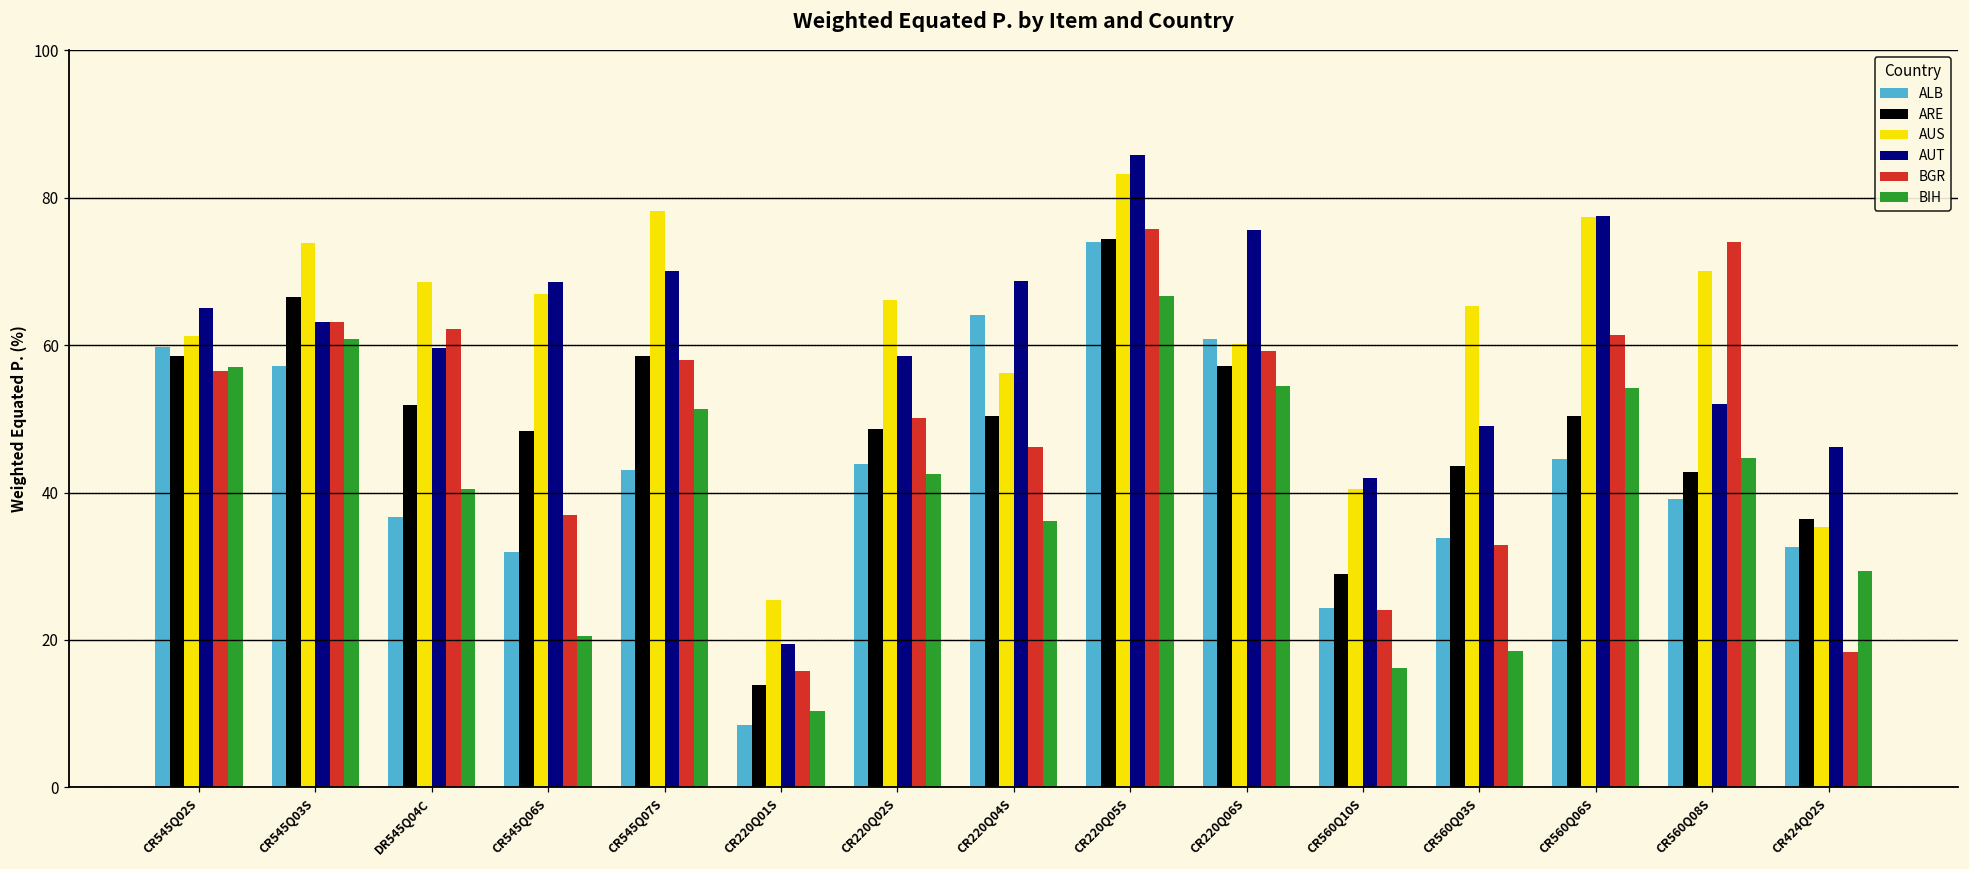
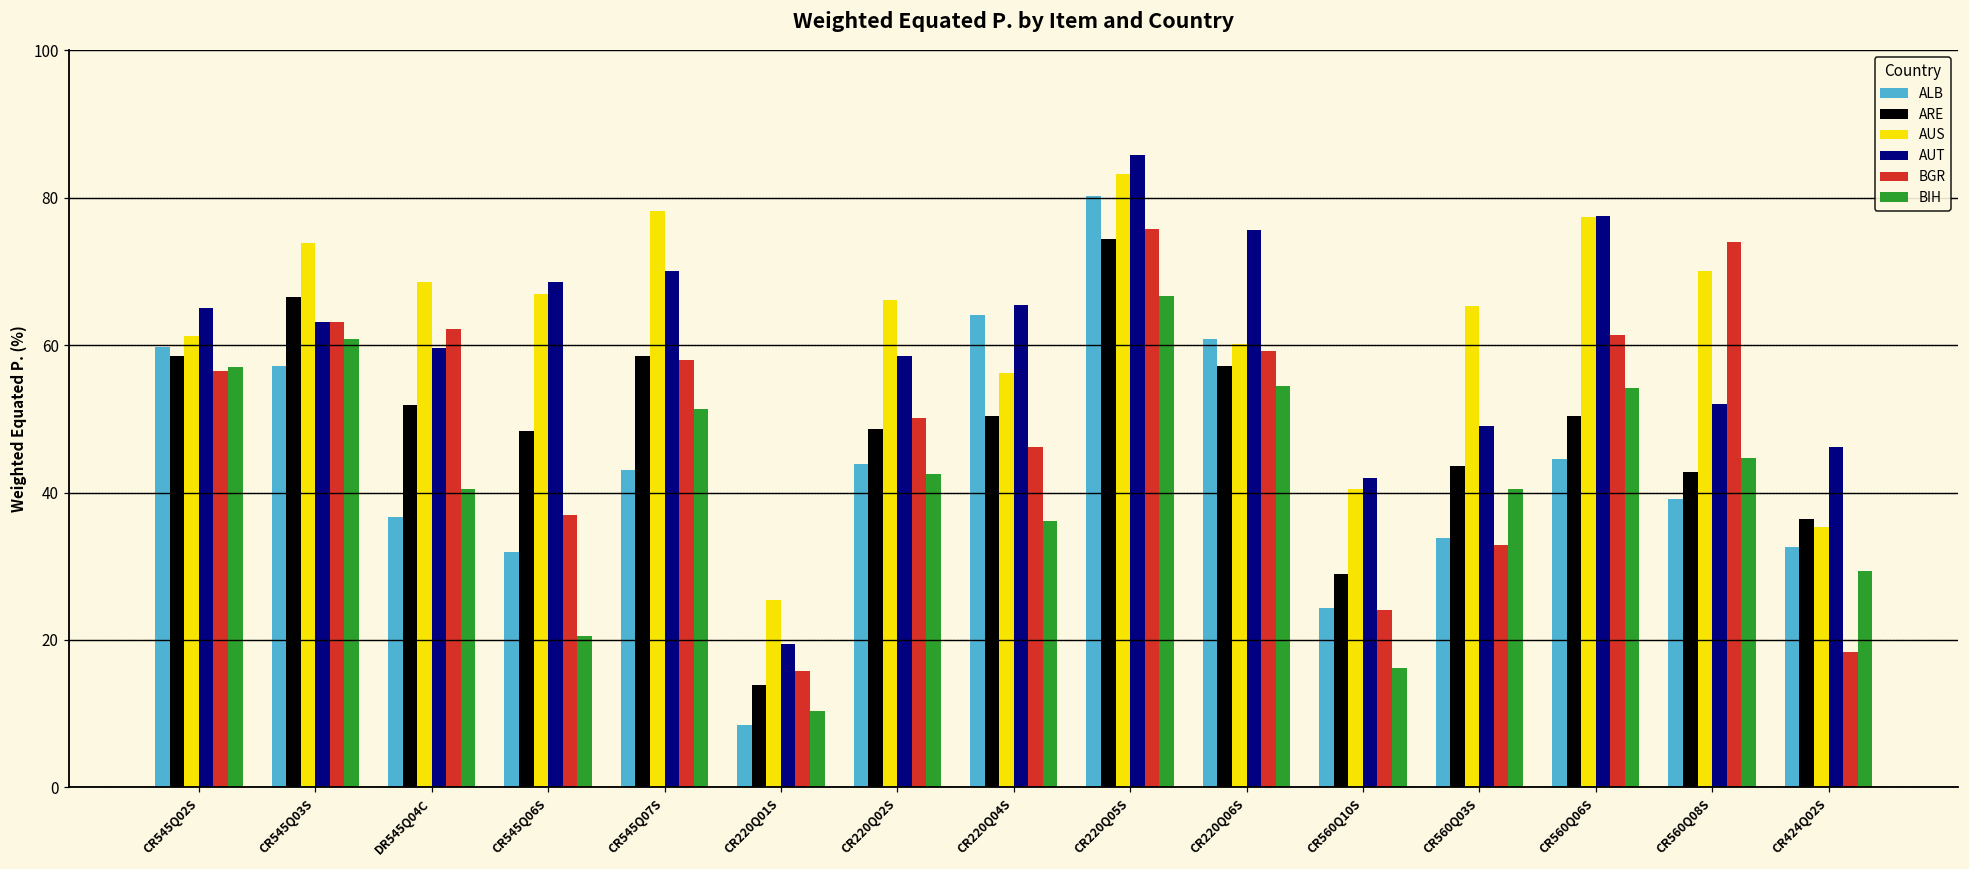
  {
    "ALB": {
      "CR545Q02S": 60,
      "CR545Q03S": 57,
      "DR545Q04C": 37,
      "CR545Q06S": 32,
      "CR545Q07S": 43,
      "CR220Q01S": 8,
      "CR220Q02S": 44,
      "CR220Q04S": 64,
-     "CR220Q05S": 74,
+     "CR220Q05S": 80,
      "CR220Q06S": 61,
      "CR560Q10S": 24,
      "CR560Q03S": 34,
      "CR560Q06S": 45,
      "CR560Q08S": 39,
      "CR424Q02S": 33
    },
    "ARE": {
      "CR545Q02S": 59,
      "CR545Q03S": 67,
      "DR545Q04C": 52,
      "CR545Q06S": 48,
      "CR545Q07S": 58,
      "CR220Q01S": 14,
      "CR220Q02S": 49,
      "CR220Q04S": 50,
      "CR220Q05S": 74,
      "CR220Q06S": 57,
      "CR560Q10S": 29,
      "CR560Q03S": 44,
      "CR560Q06S": 50,
      "CR560Q08S": 43,
      "CR424Q02S": 36
    },
    "AUS": {
      "CR545Q02S": 61,
      "CR545Q03S": 74,
      "DR545Q04C": 69,
      "CR545Q06S": 67,
      "CR545Q07S": 78,
      "CR220Q01S": 25,
      "CR220Q02S": 66,
      "CR220Q04S": 56,
      "CR220Q05S": 83,
      "CR220Q06S": 60,
      "CR560Q10S": 41,
      "CR560Q03S": 65,
      "CR560Q06S": 77,
      "CR560Q08S": 70,
      "CR424Q02S": 35
    },
    "AUT": {
      "CR545Q02S": 65,
      "CR545Q03S": 63,
      "DR545Q04C": 60,
      "CR545Q06S": 69,
      "CR545Q07S": 70,
      "CR220Q01S": 19,
      "CR220Q02S": 58,
-     "CR220Q04S": 69,
+     "CR220Q04S": 65,
      "CR220Q05S": 86,
      "CR220Q06S": 76,
      "CR560Q10S": 42,
      "CR560Q03S": 49,
      "CR560Q06S": 78,
      "CR560Q08S": 52,
      "CR424Q02S": 46
    },
    "BGR": {
      "CR545Q02S": 57,
      "CR545Q03S": 63,
      "DR545Q04C": 62,
      "CR545Q06S": 37,
      "CR545Q07S": 58,
      "CR220Q01S": 16,
      "CR220Q02S": 50,
      "CR220Q04S": 46,
      "CR220Q05S": 76,
      "CR220Q06S": 59,
      "CR560Q10S": 24,
      "CR560Q03S": 33,
      "CR560Q06S": 61,
      "CR560Q08S": 74,
      "CR424Q02S": 18
    },
    "BIH": {
      "CR545Q02S": 57,
      "CR545Q03S": 61,
      "DR545Q04C": 41,
      "CR545Q06S": 21,
      "CR545Q07S": 51,
      "CR220Q01S": 10,
      "CR220Q02S": 43,
      "CR220Q04S": 36,
      "CR220Q05S": 67,
      "CR220Q06S": 54,
      "CR560Q10S": 16,
-     "CR560Q03S": 18,
+     "CR560Q03S": 40,
      "CR560Q06S": 54,
      "CR560Q08S": 45,
      "CR424Q02S": 29
    }
  }
